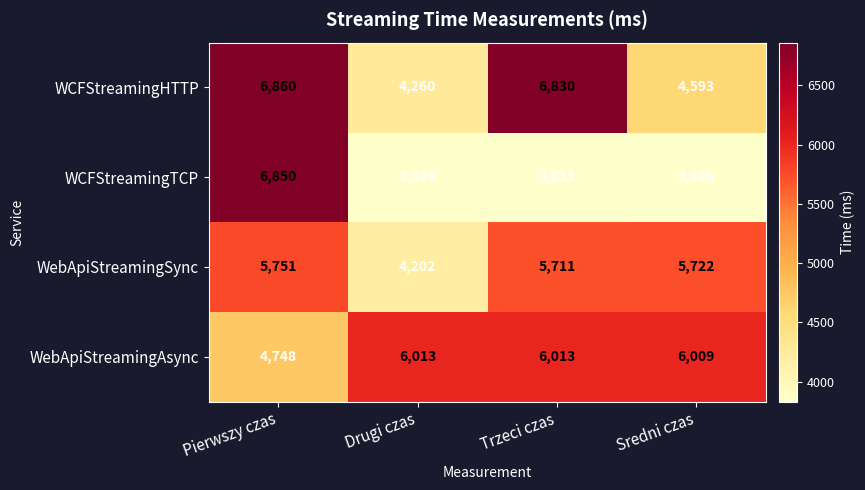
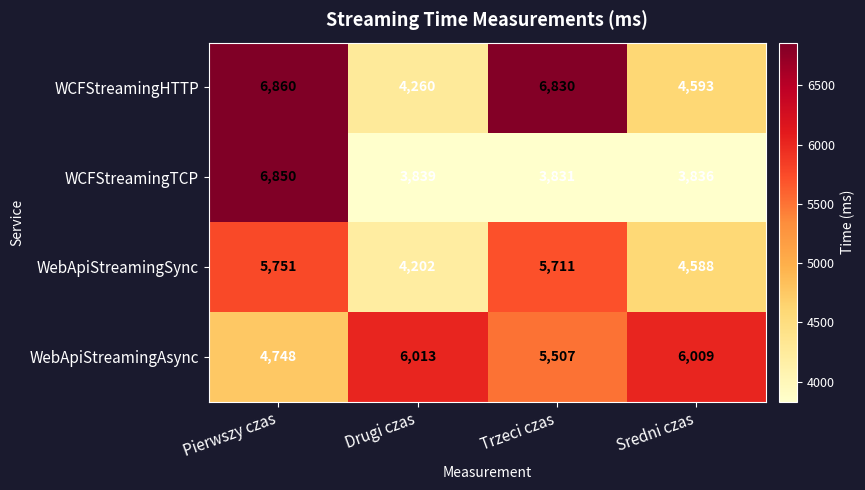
  {
    "WCFStreamingHTTP": {
      "Pierwszy czas": "6,860",
      "Drugi czas": "4,260",
      "Trzeci czas": "6,830",
      "Sredni czas": "4,593"
    },
    "WCFStreamingTCP": {
      "Pierwszy czas": "6,850",
      "Drugi czas": "3,839",
      "Trzeci czas": "3,831",
      "Sredni czas": "3,836"
    },
    "WebApiStreamingSync": {
      "Pierwszy czas": "5,751",
      "Drugi czas": "4,202",
      "Trzeci czas": "5,711",
-     "Sredni czas": "5,722"
+     "Sredni czas": "4,588"
    },
    "WebApiStreamingAsync": {
      "Pierwszy czas": "4,748",
      "Drugi czas": "6,013",
-     "Trzeci czas": "6,013",
+     "Trzeci czas": "5,507",
      "Sredni czas": "6,009"
    }
  }
